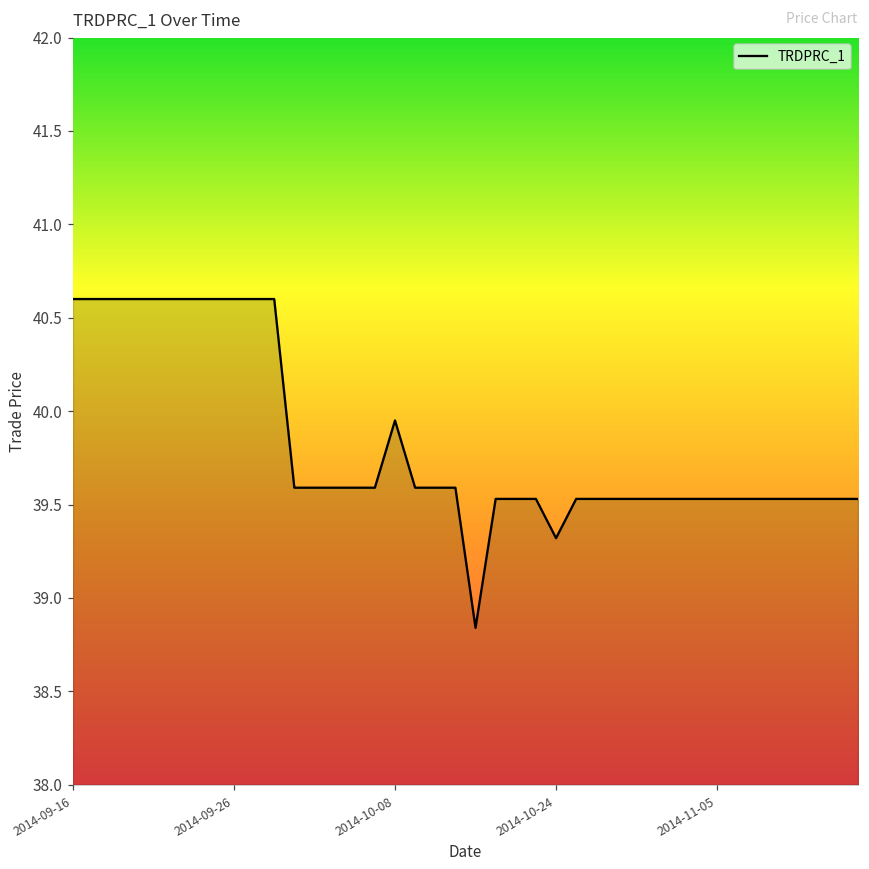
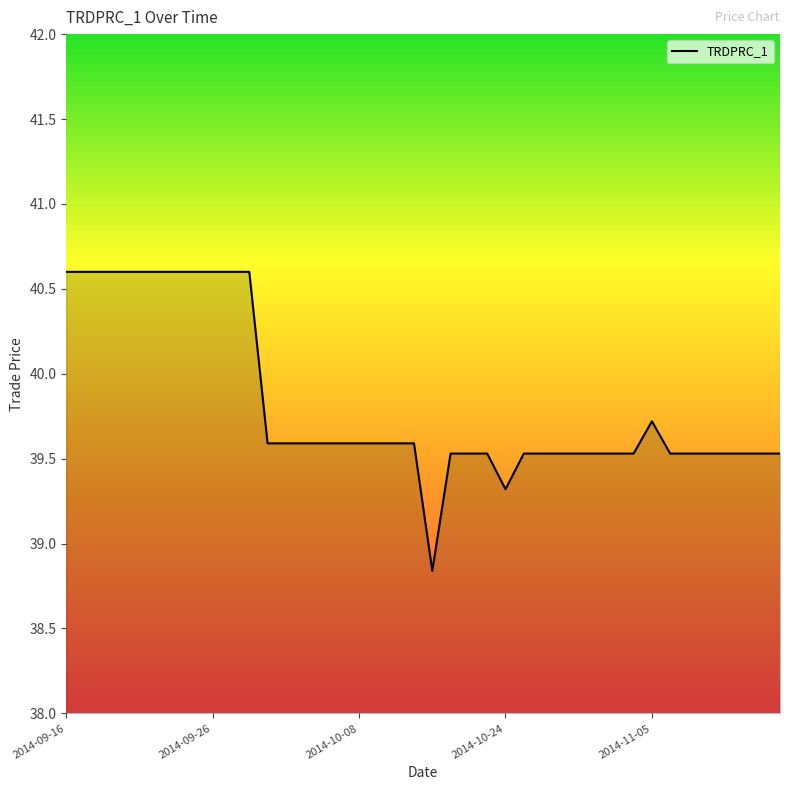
  {
    "2014-09-16": 40.60,
    "2014-09-26": 40.60,
-   "2014-10-08": 39.95,
+   "2014-10-08": 39.59,
    "2014-10-24": 39.32,
-   "2014-11-05": 39.53
+   "2014-11-05": 39.72
  }
